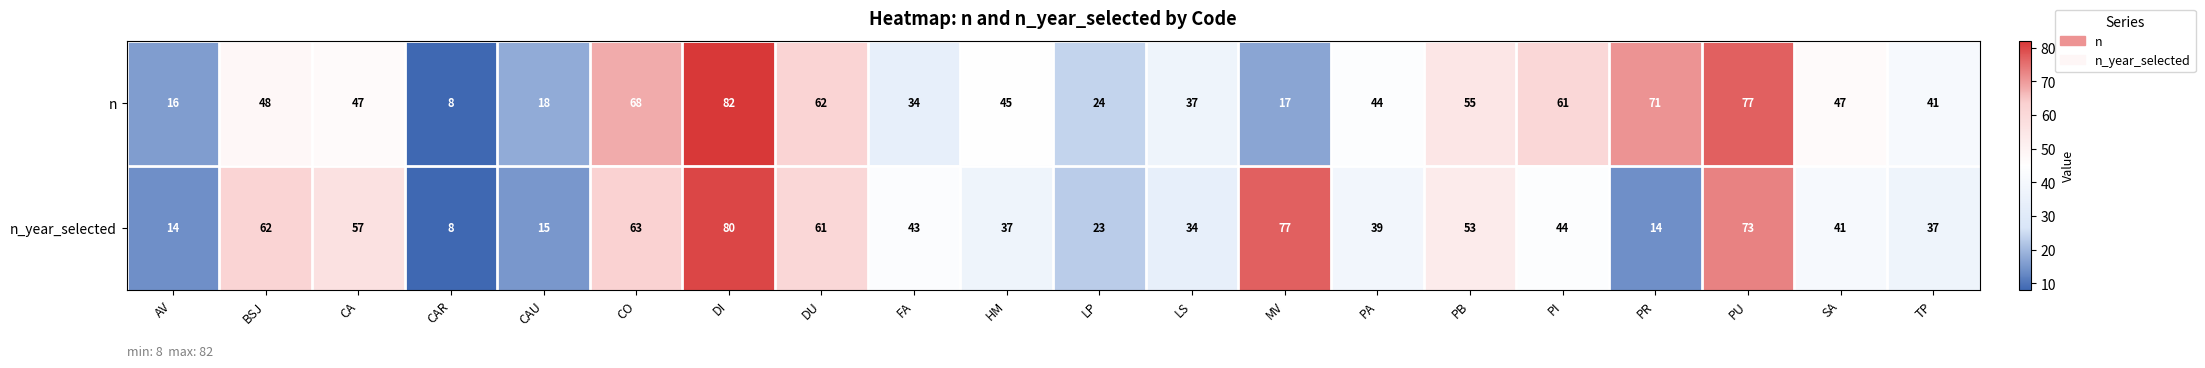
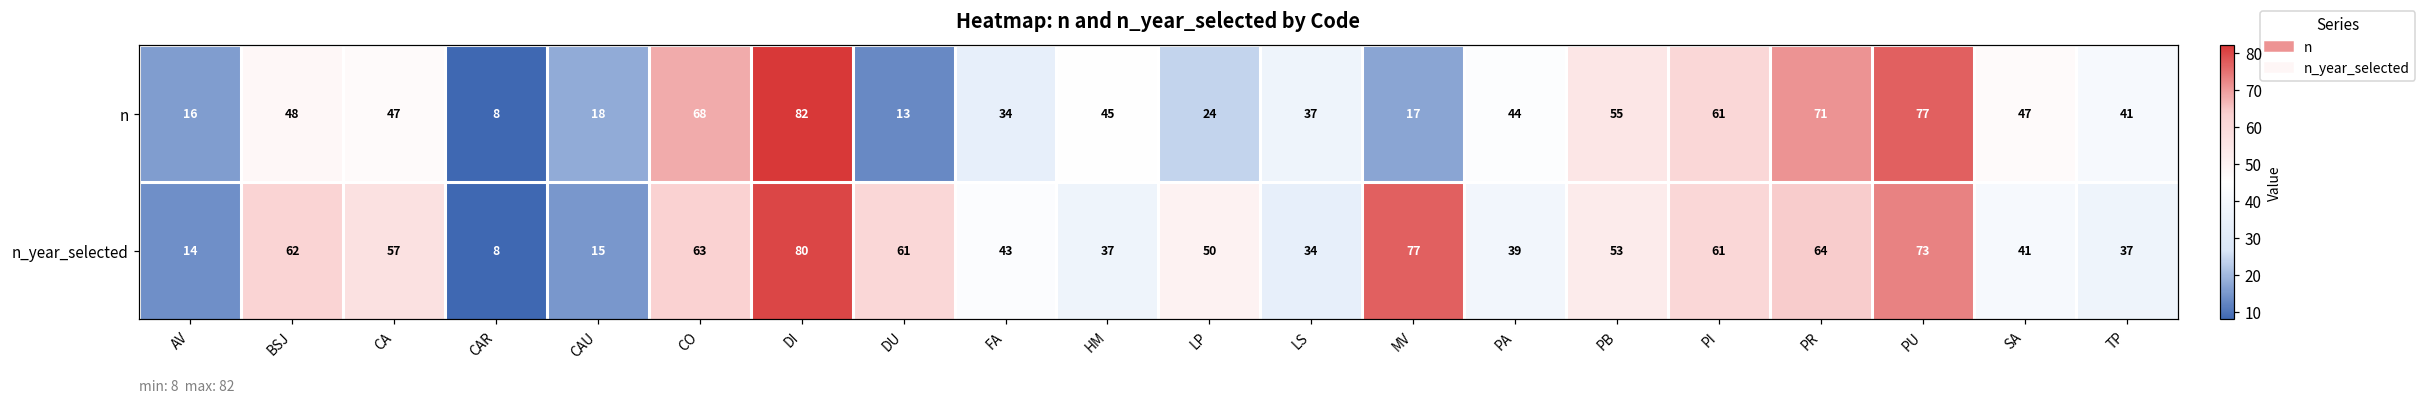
  {
    "n": {
      "AV": 16,
      "BSJ": 48,
      "CA": 47,
      "CAR": 8,
      "CAU": 18,
      "CO": 68,
      "DI": 82,
-     "DU": 62,
+     "DU": 13,
      "FA": 34,
      "HM": 45,
      "LP": 24,
      "LS": 37,
      "MV": 17,
      "PA": 44,
      "PB": 55,
      "PI": 61,
      "PR": 71,
      "PU": 77,
      "SA": 47,
      "TP": 41
    },
    "n_year_selected": {
      "AV": 14,
      "BSJ": 62,
      "CA": 57,
      "CAR": 8,
      "CAU": 15,
      "CO": 63,
      "DI": 80,
      "DU": 61,
      "FA": 43,
      "HM": 37,
-     "LP": 23,
+     "LP": 50,
      "LS": 34,
      "MV": 77,
      "PA": 39,
      "PB": 53,
-     "PI": 44,
-     "PR": 14,
+     "PI": 61,
+     "PR": 64,
      "PU": 73,
      "SA": 41,
      "TP": 37
    }
  }
